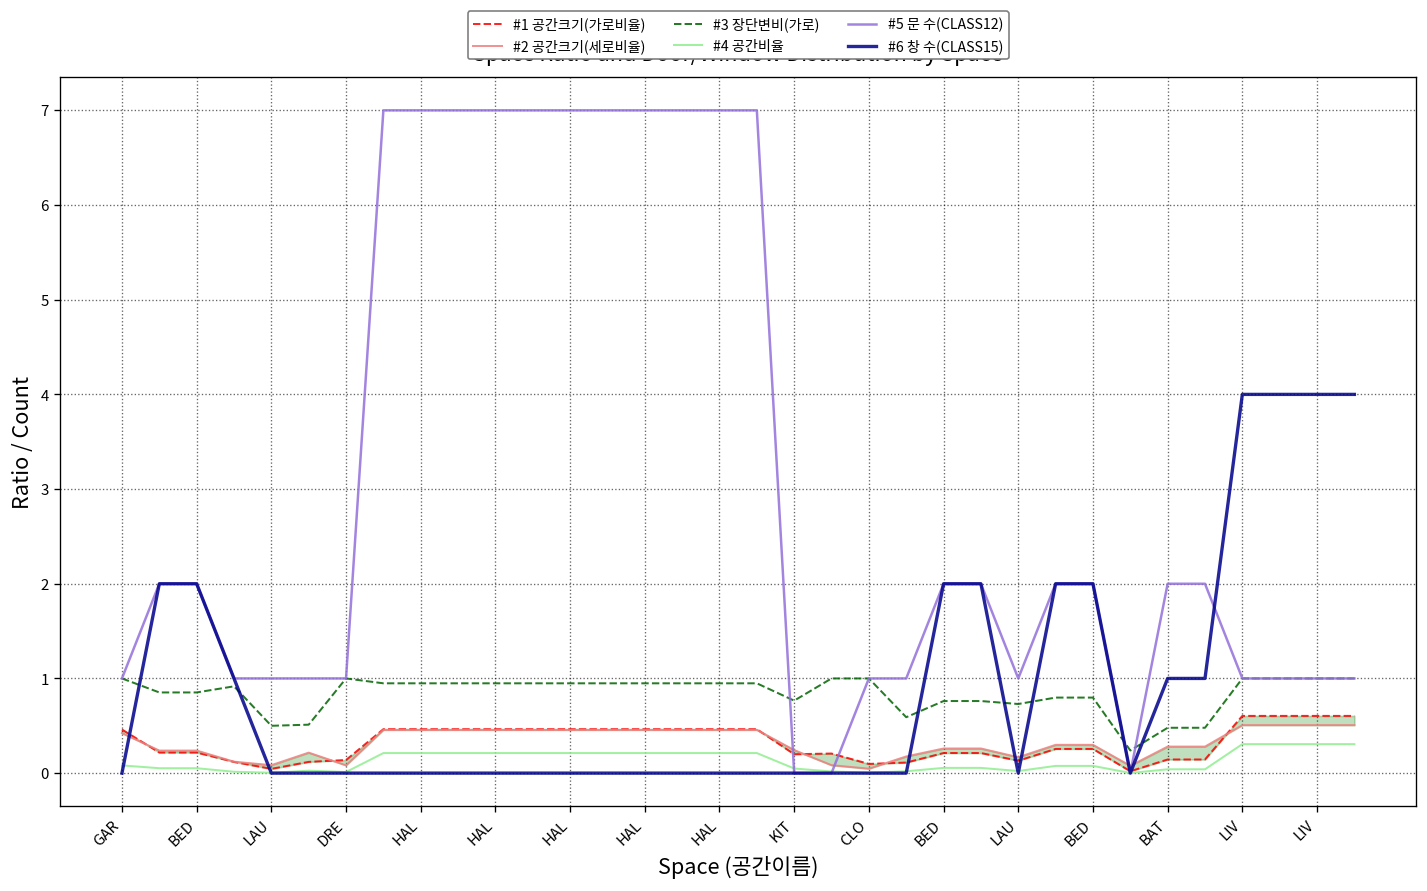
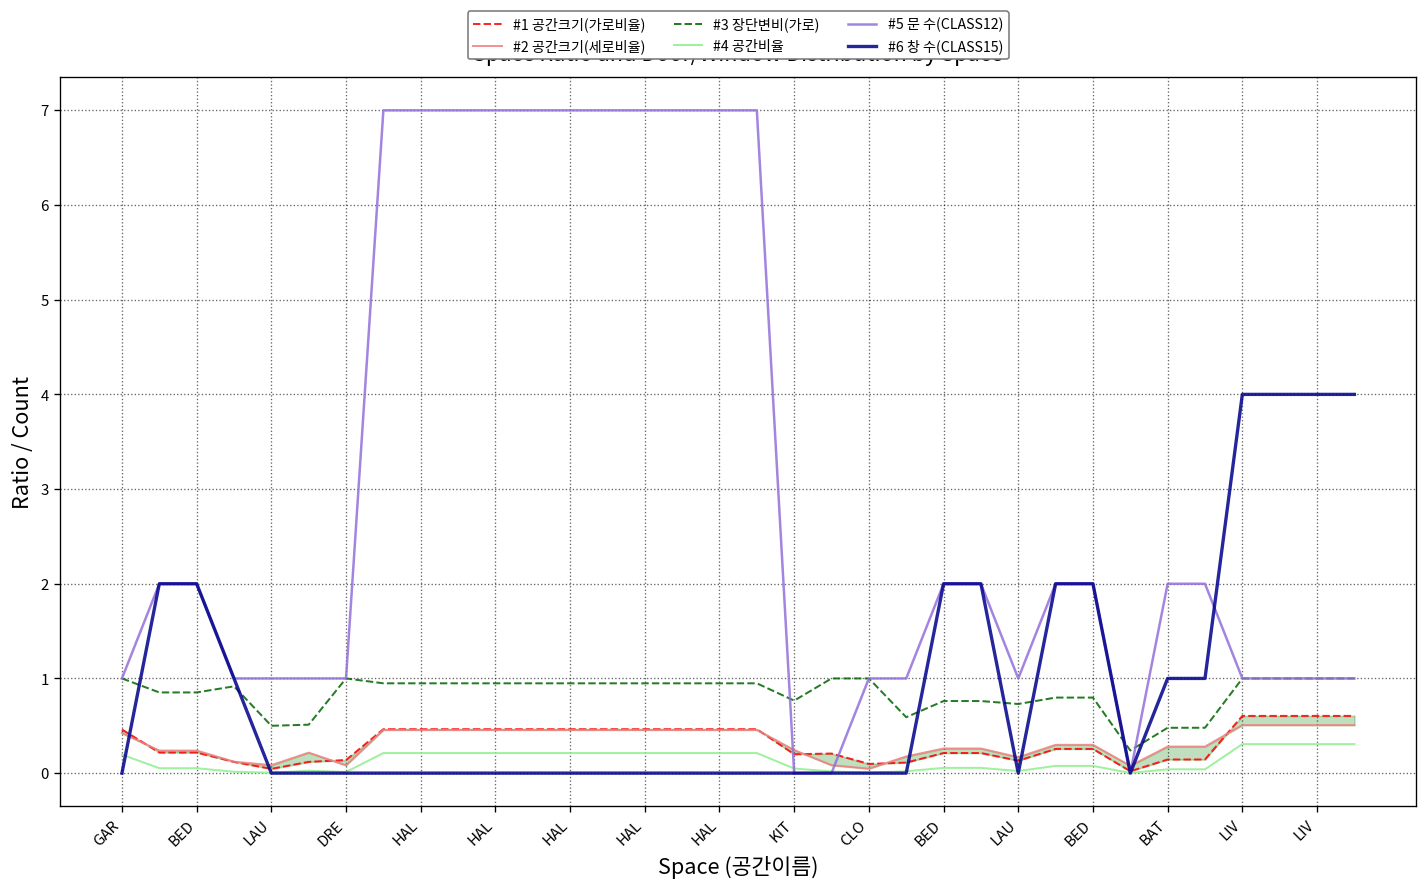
  {
    "#1 공간크기(가로비율)": {
      "KIT": 0.2
    },
    "#2 공간크기(세로비율)": {
      "GAR": 0.4,
      "CLO": 0.0
    },
    "#4 공간비율": {
-     "GAR": 0.1,
+     "GAR": 0.2,
      "KIT": 0.0
    },
    "#6 창 수(CLASS15)": {
      "GAR": 0.0
    }
  }
